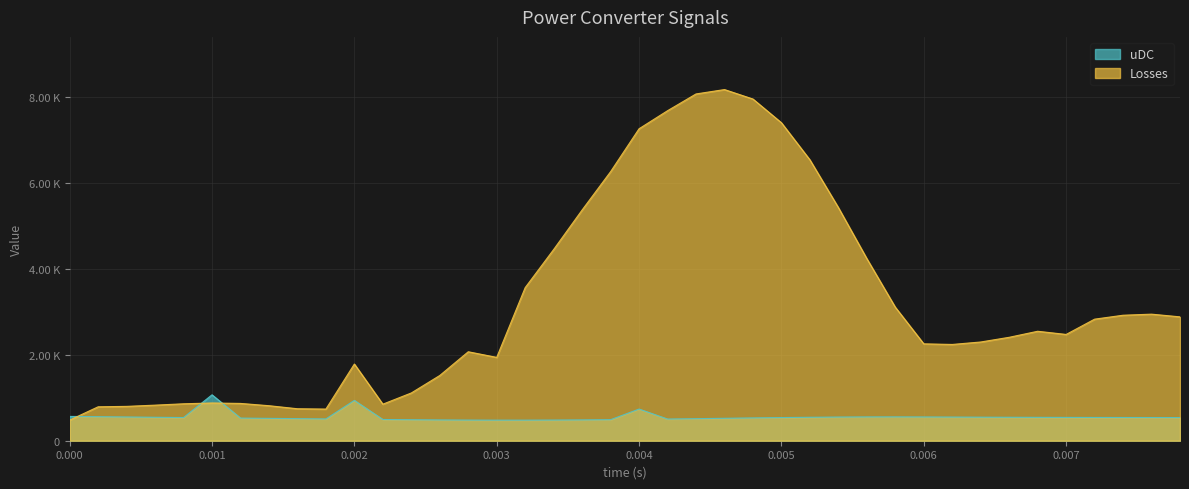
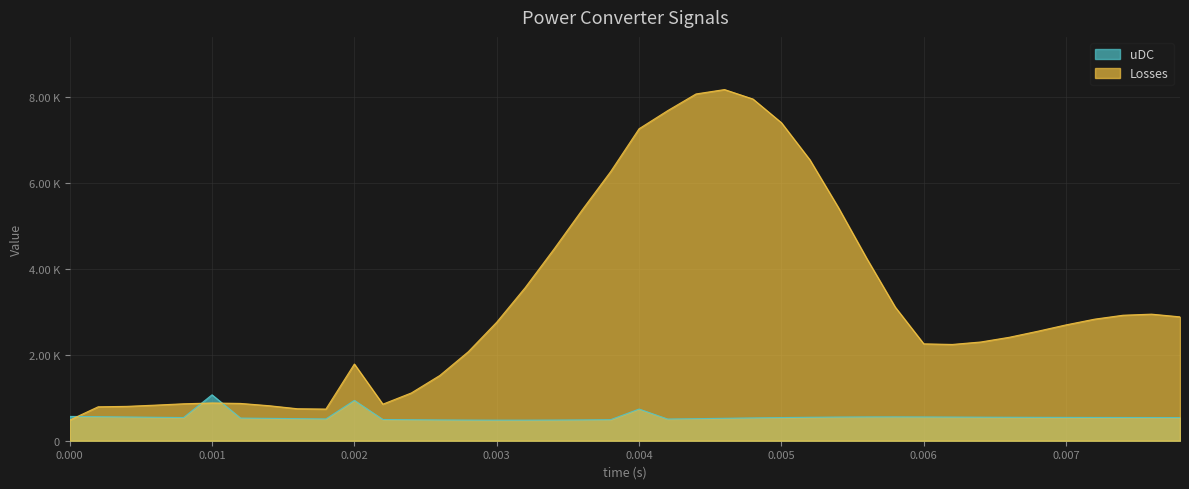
  {
    "uDC": {
      "0.000": 600,
      "0.001": 1100,
      "0.002": 900,
      "0.003": 500,
      "0.004": 700,
      "0.005": 500,
      "0.006": 600,
      "0.007": 500
    },
    "Losses": {
      "0.000": 500,
      "0.001": 900,
      "0.002": 1800,
-     "0.003": 1900,
+     "0.003": 2800,
      "0.004": 7300,
      "0.005": 7400,
      "0.006": 2300,
-     "0.007": 2500
+     "0.007": 2700
    }
  }
